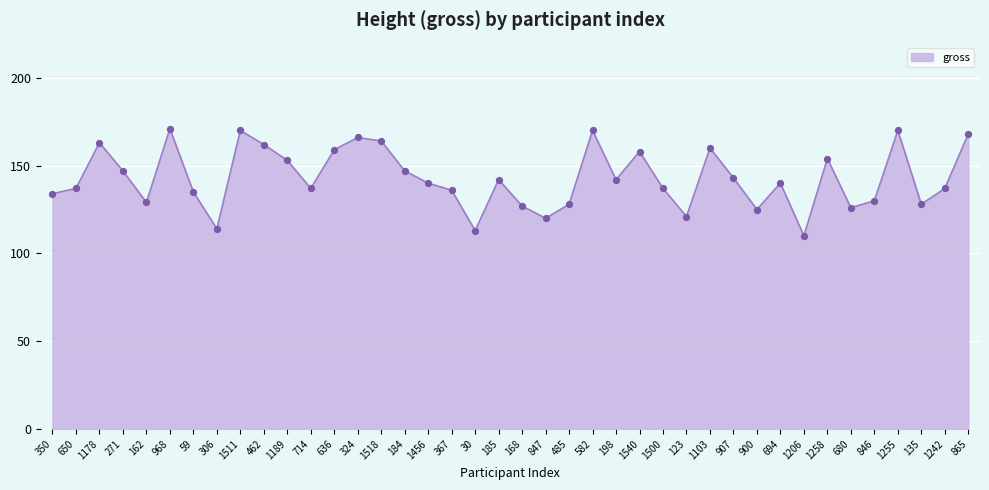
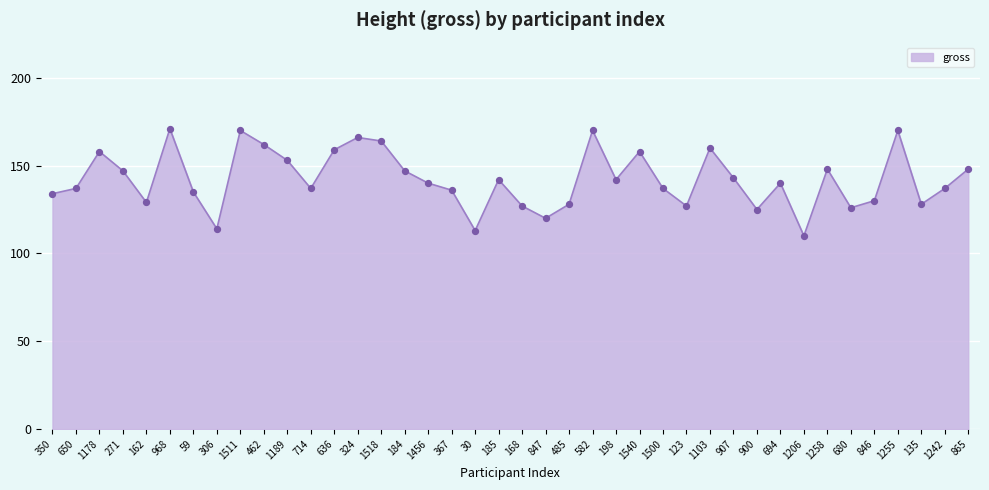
  {
    "350": 134,
    "650": 137,
-   "1178": 163,
+   "1178": 158,
    "271": 147,
    "162": 129,
    "968": 171,
    "59": 135,
    "306": 114,
    "1511": 170,
    "462": 162,
    "1189": 153,
    "714": 137,
    "636": 159,
    "324": 166,
    "1518": 164,
    "184": 147,
    "1456": 140,
    "367": 136,
    "30": 113,
    "185": 142,
    "168": 127,
    "847": 120,
    "485": 128,
    "582": 170,
    "198": 142,
    "1540": 158,
    "1500": 137,
-   "123": 121,
+   "123": 127,
    "1103": 160,
    "907": 143,
    "900": 125,
    "694": 140,
    "1206": 110,
-   "1258": 154,
+   "1258": 148,
    "680": 126,
    "846": 130,
    "1255": 170,
    "135": 128,
    "1242": 137,
-   "865": 168
+   "865": 148
  }
